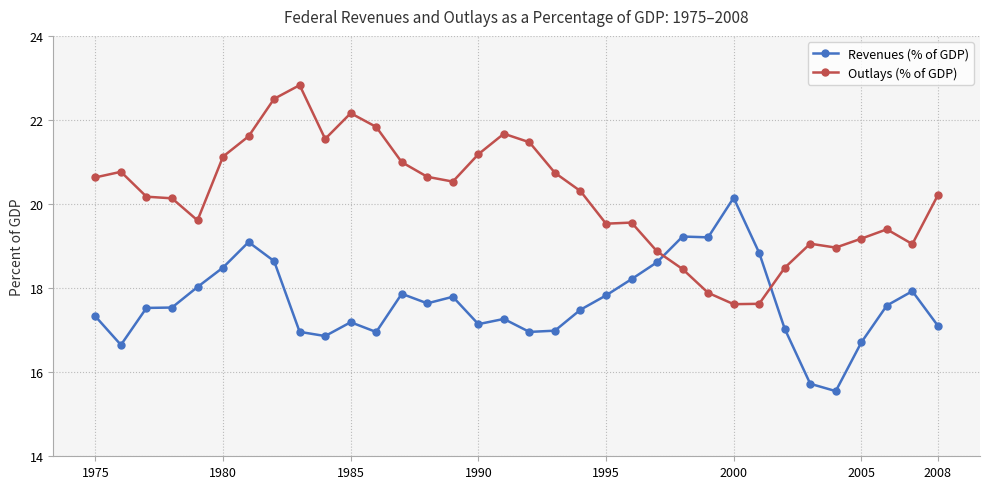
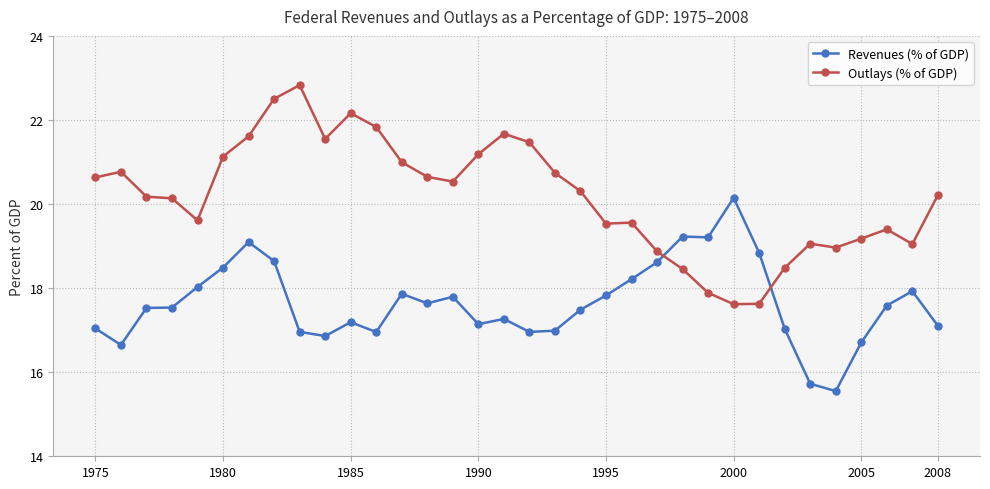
  {
    "Revenues (% of GDP)": {
-     "1975": 17.3,
+     "1975": 17.0,
      "1980": 18.5,
      "1985": 17.2,
      "1990": 17.1,
      "1995": 17.8,
      "2000": 20.1,
      "2005": 16.7,
      "2008": 17.1
    },
    "Outlays (% of GDP)": {
      "1975": 20.6,
      "1980": 21.1,
      "1985": 22.2,
      "1990": 21.2,
      "1995": 19.5,
      "2000": 17.6,
      "2005": 19.2,
      "2008": 20.2
    }
  }
